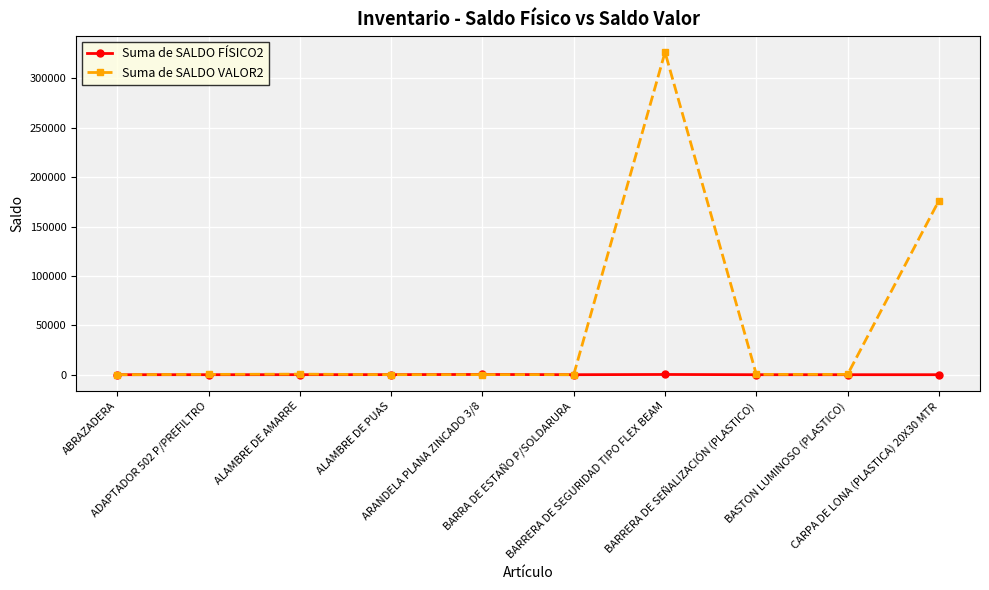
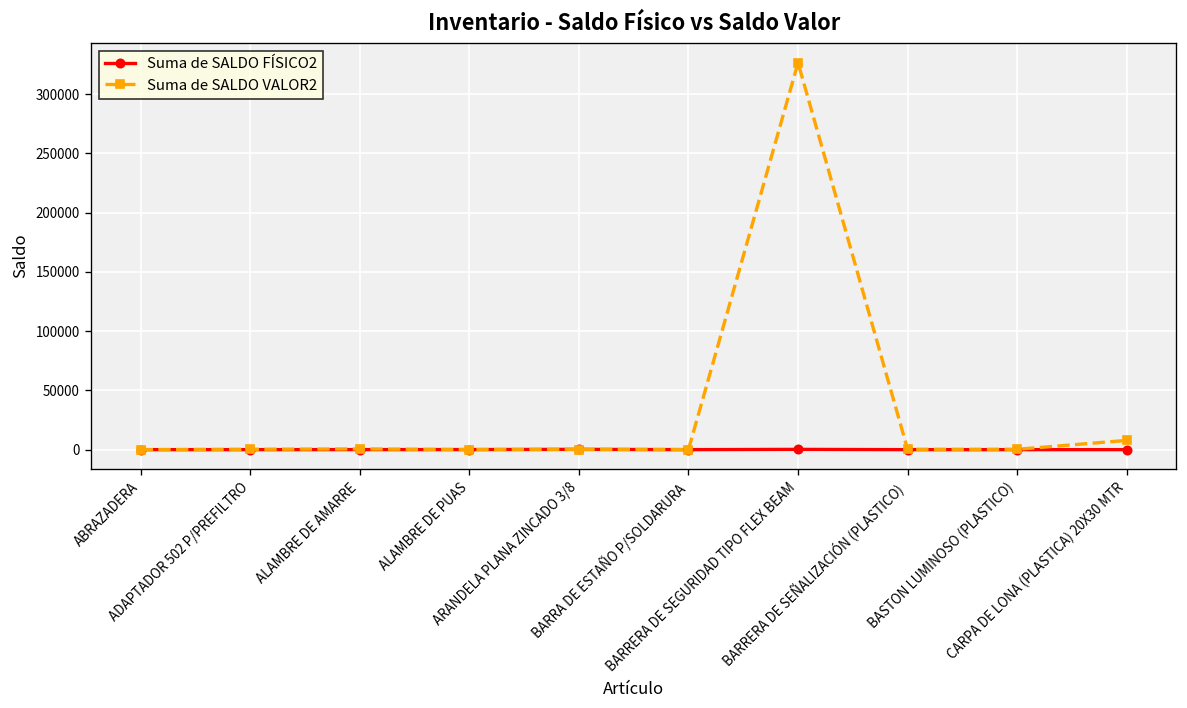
  {
    "Suma de SALDO FÍSICO2": {
      "BARRERA DE SEGURIDAD TIPO FLEX BEAM": 0,
      "CARPA DE LONA (PLASTICA) 20X30 MTR": 0
    },
    "Suma de SALDO VALOR2": {
      "BARRERA DE SEGURIDAD TIPO FLEX BEAM": 330000,
-     "CARPA DE LONA (PLASTICA) 20X30 MTR": 180000
+     "CARPA DE LONA (PLASTICA) 20X30 MTR": 10000
    }
  }
